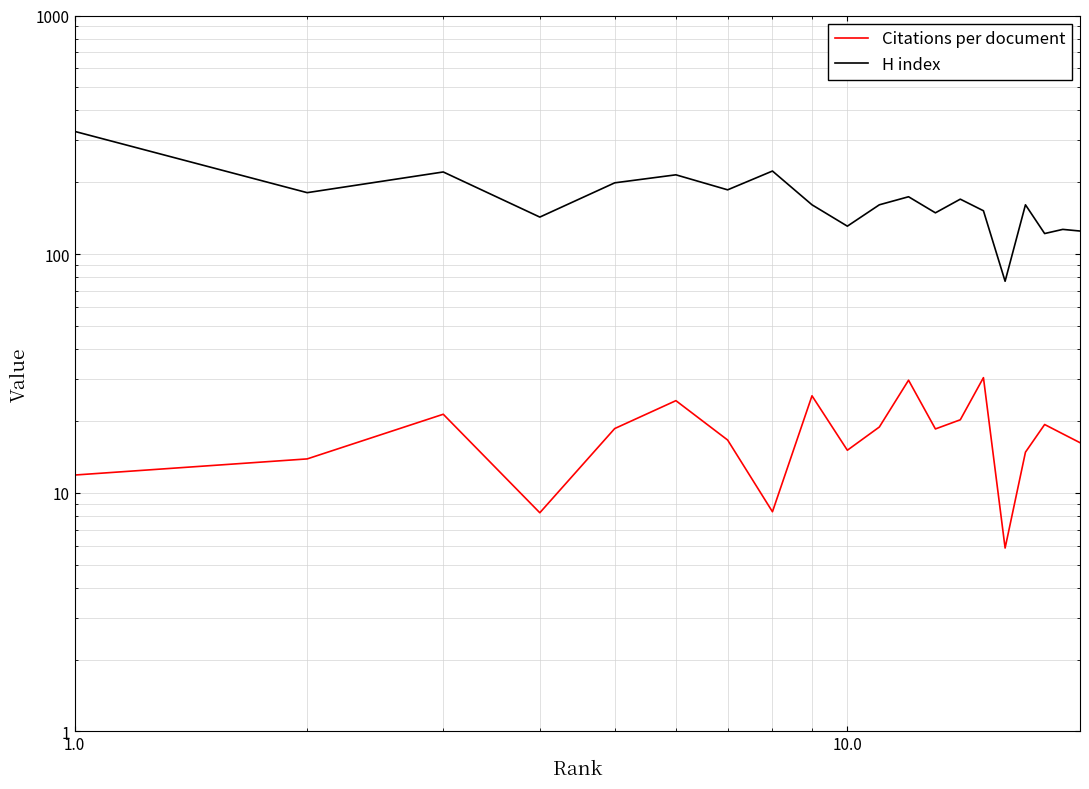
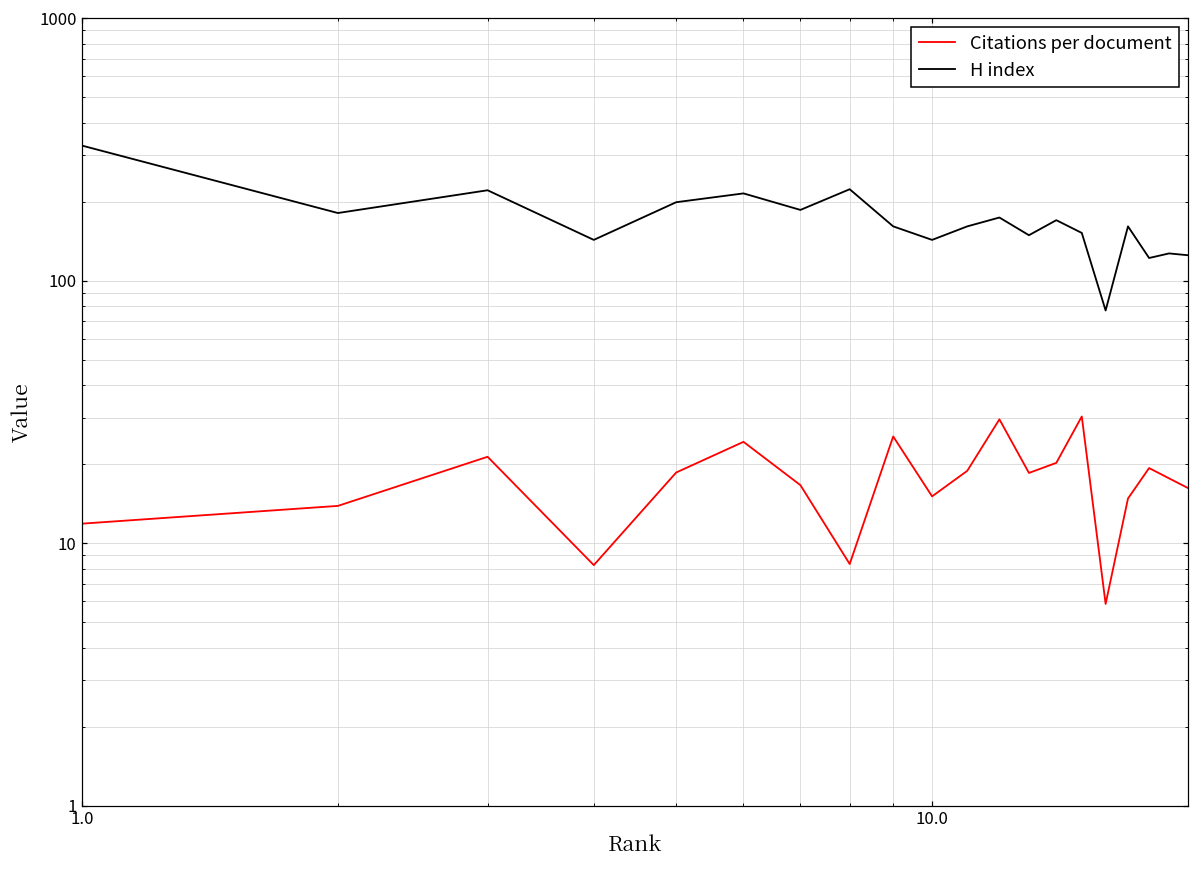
  {
    "Citations per document": {
      "1.0": 12,
      "10.0": 15
    },
    "H index": {
      "1.0": 330,
-     "10.0": 130
+     "10.0": 140
    }
  }
